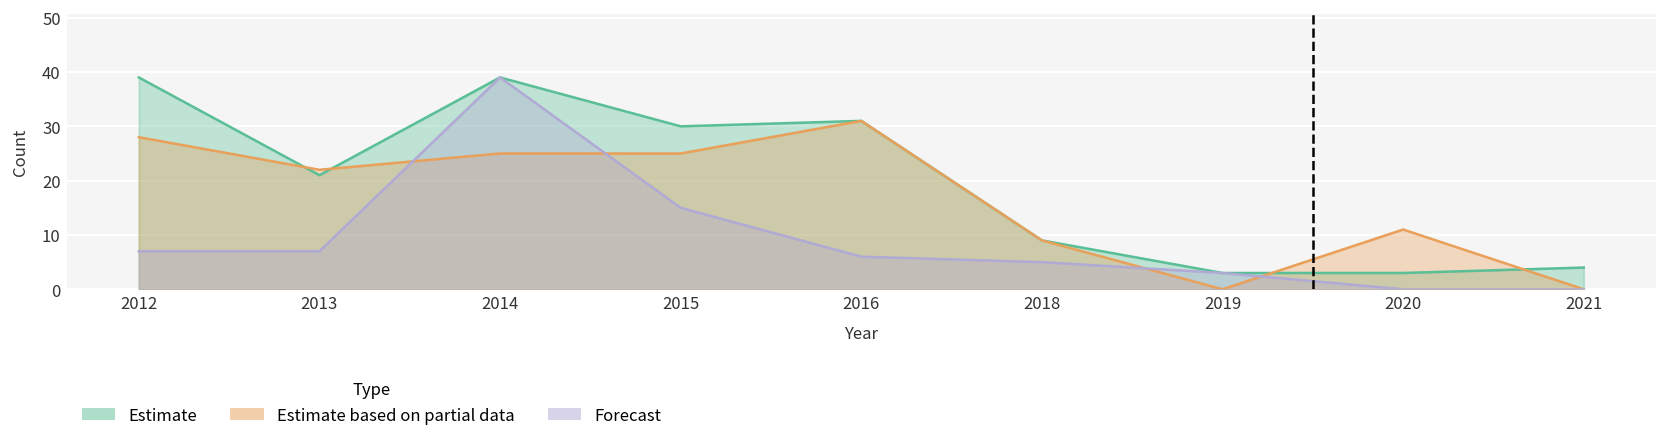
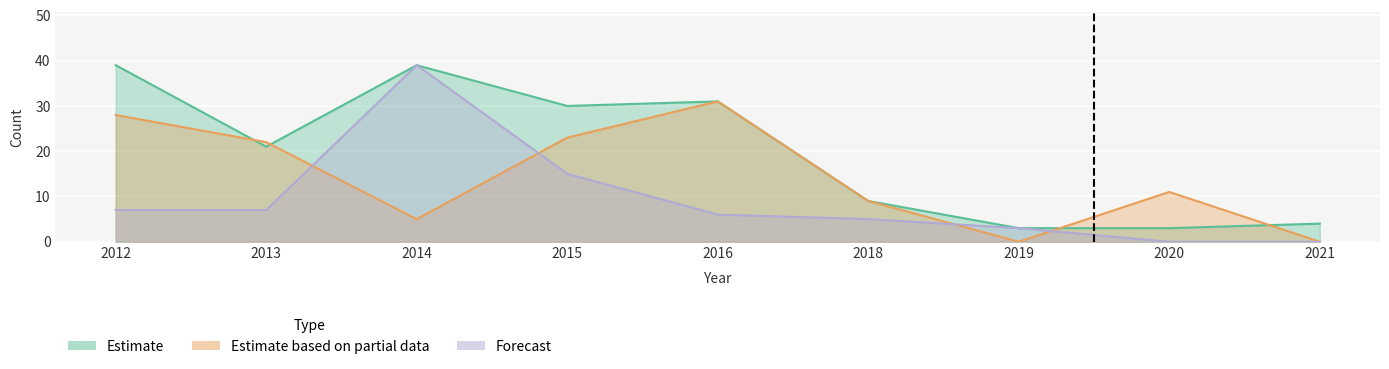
  {
    "Estimate based on partial data": {
      "2012": 28,
      "2013": 22,
-     "2014": 25,
-     "2015": 25,
+     "2014": 5,
+     "2015": 23,
      "2019": 0,
      "2020": 11
    }
  }
